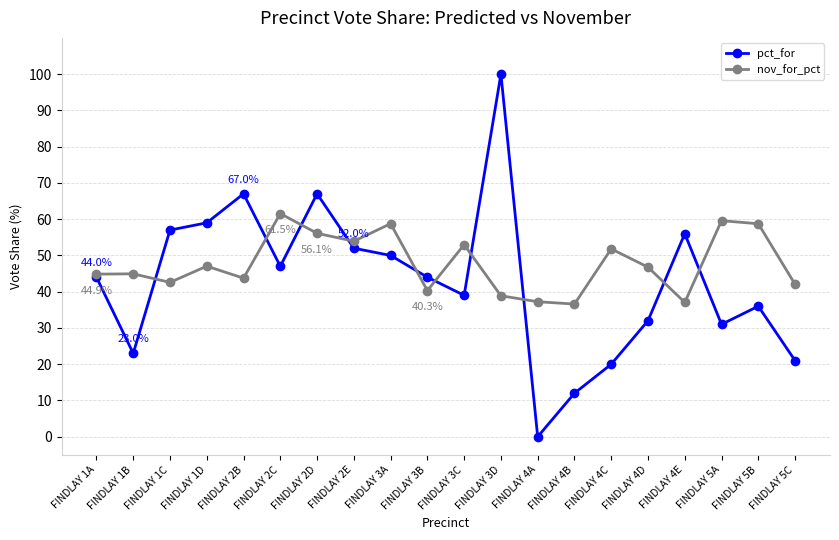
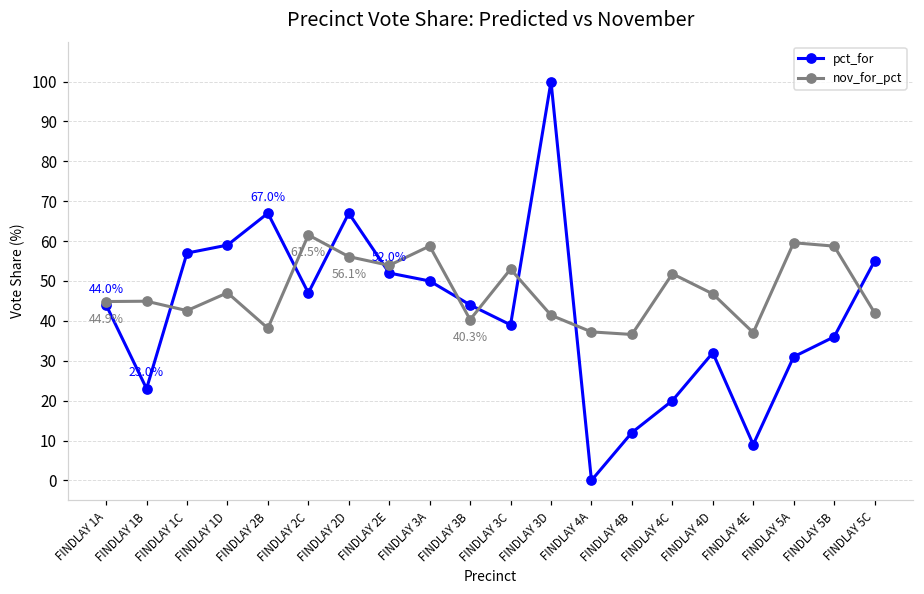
  {
    "pct_for": {
      "FINDLAY 1C": 57,
      "FINDLAY 1D": 59,
      "FINDLAY 2C": 47,
      "FINDLAY 2D": 67,
      "FINDLAY 3A": 50,
      "FINDLAY 3B": 44,
      "FINDLAY 3C": 39,
      "FINDLAY 3D": 100,
      "FINDLAY 4A": 0,
      "FINDLAY 4B": 12,
      "FINDLAY 4C": 20,
      "FINDLAY 4D": 32,
-     "FINDLAY 4E": 56,
+     "FINDLAY 4E": 9,
      "FINDLAY 5A": 31,
      "FINDLAY 5B": 36,
-     "FINDLAY 5C": 21
+     "FINDLAY 5C": 55
    },
    "nov_for_pct": {
      "FINDLAY 1B": 45,
      "FINDLAY 1C": 43,
      "FINDLAY 1D": 47,
-     "FINDLAY 2B": 44,
+     "FINDLAY 2B": 38,
      "FINDLAY 3A": 59,
      "FINDLAY 3C": 53,
-     "FINDLAY 3D": 39,
+     "FINDLAY 3D": 41,
      "FINDLAY 4A": 37,
      "FINDLAY 4B": 37,
      "FINDLAY 4C": 52,
      "FINDLAY 4D": 47,
      "FINDLAY 4E": 37,
      "FINDLAY 5A": 60,
      "FINDLAY 5B": 59,
      "FINDLAY 5C": 42
    }
  }
